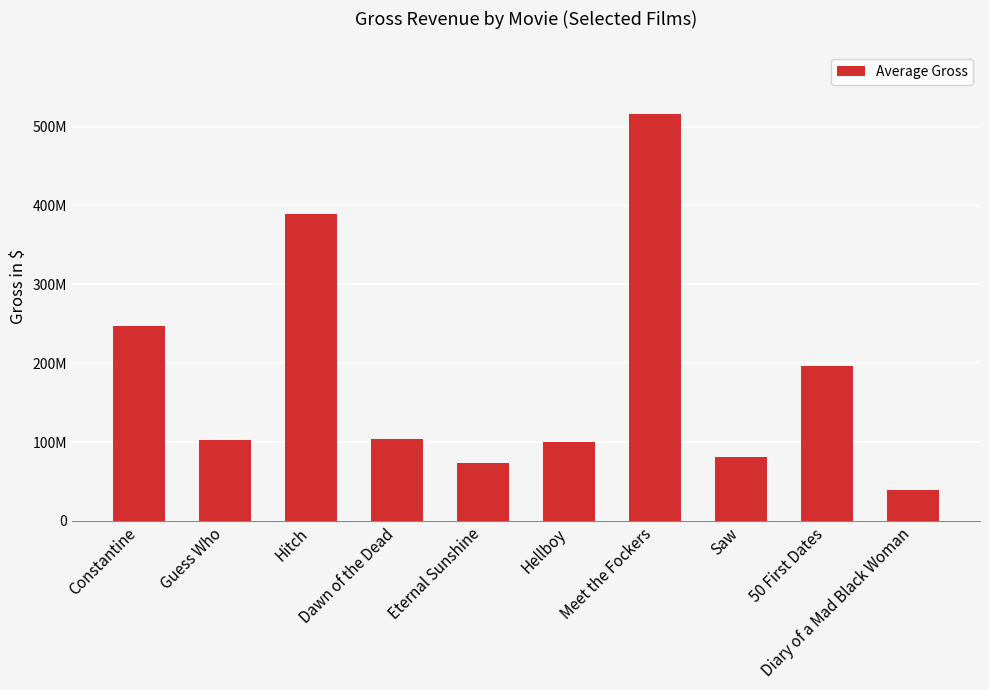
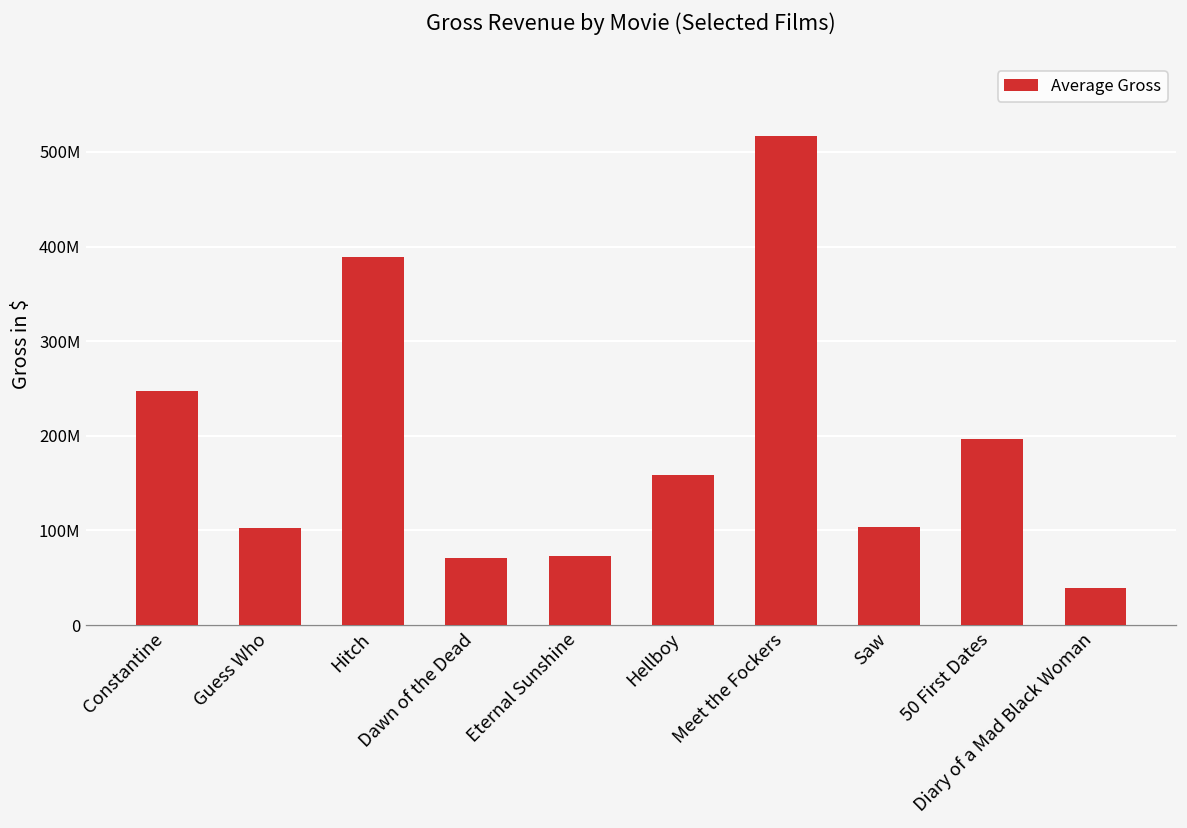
  {
    "Constantine": 250000000,
    "Guess Who": 100000000,
    "Hitch": 390000000,
-   "Dawn of the Dead": 100000000,
+   "Dawn of the Dead": 70000000,
    "Eternal Sunshine": 70000000,
-   "Hellboy": 100000000,
+   "Hellboy": 160000000,
    "Meet the Fockers": 520000000,
-   "Saw": 80000000,
+   "Saw": 100000000,
    "50 First Dates": 200000000,
    "Diary of a Mad Black Woman": 40000000
  }
